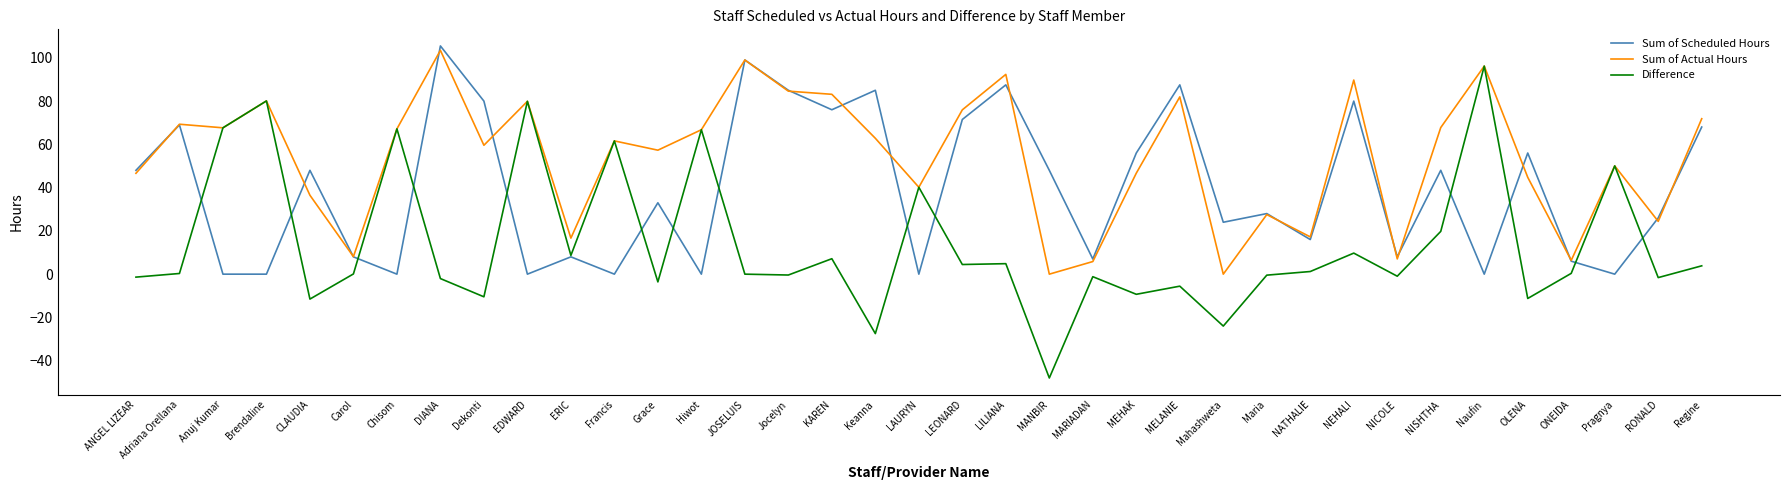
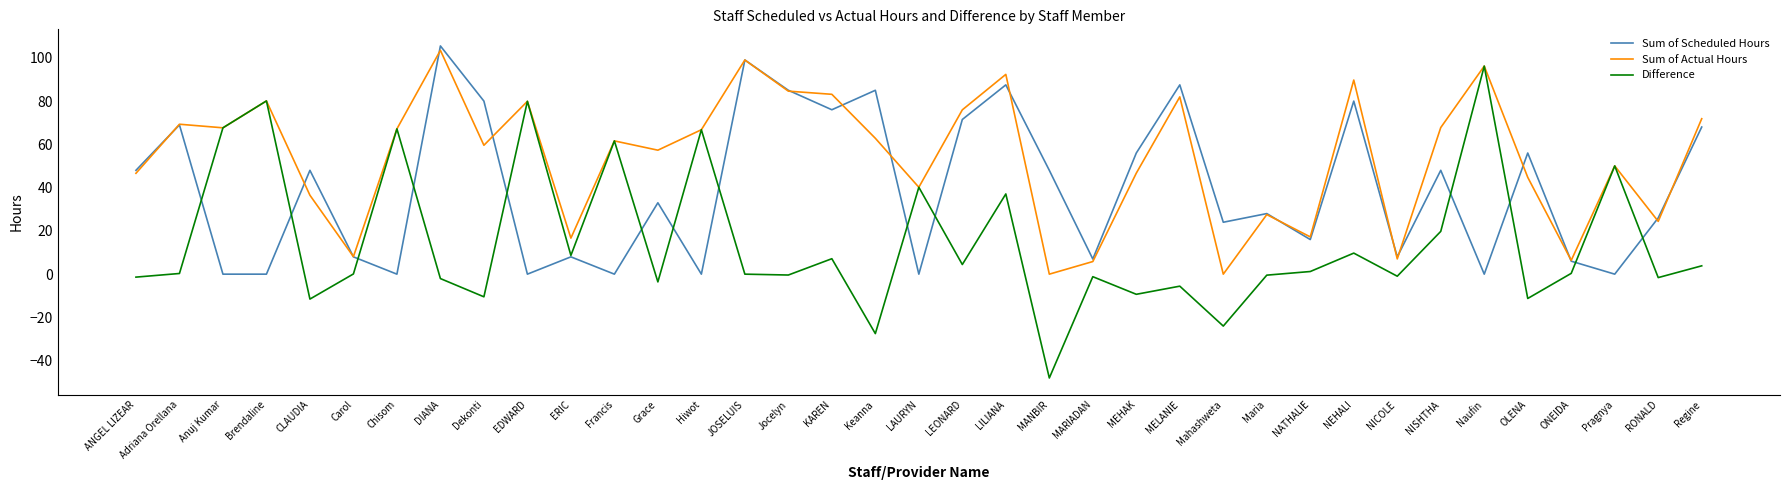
  {
    "Sum of Scheduled Hours": {
      "ANGEL LIZEAR": 48,
      "Anuj Kumar": 0,
      "Brendaline": 0,
      "CLAUDIA": 48,
      "Chisom": 0,
      "DIANA": 106,
      "Dekonti": 80,
      "EDWARD": 0,
      "Francis": 0,
      "Grace": 33,
      "Hiwot": 0,
      "KAREN": 76,
      "Keanna": 85,
      "LAURYN": 0,
      "LEONARD": 72,
      "LILIANA": 88,
      "MANBIR": 48,
      "MEHAK": 56,
      "MELANIE": 88,
      "Mahashweta": 24,
      "NATHALIE": 16,
      "NEHALI": 80,
      "NISHTHA": 48,
      "Naufin": 0,
      "OLENA": 56,
      "Pragnya": 0,
      "RONALD": 26,
      "Regine": 68
    },
    "Sum of Actual Hours": {
      "ANGEL LIZEAR": 47,
      "CLAUDIA": 36,
      "DIANA": 103,
      "Dekonti": 60,
      "ERIC": 17,
      "Grace": 57,
      "KAREN": 83,
      "Keanna": 63,
      "LEONARD": 76,
      "LILIANA": 92,
      "MANBIR": 0,
      "MEHAK": 47,
      "MELANIE": 82,
      "Mahashweta": 0,
      "NATHALIE": 17,
      "NEHALI": 90,
      "NISHTHA": 68,
      "OLENA": 45,
      "RONALD": 24,
      "Regine": 72
    },
    "Difference": {
      "ANGEL LIZEAR": -1,
      "Adriana Orellana": 0,
      "CLAUDIA": -12,
      "Carol": 0,
      "DIANA": -2,
      "Dekonti": -10,
      "Grace": -4,
      "JOSELUIS": 0,
      "Jocelyn": 0,
      "KAREN": 7,
      "Keanna": -27,
      "LEONARD": 4,
-     "LILIANA": 5,
+     "LILIANA": 37,
      "MANBIR": -48,
      "MARIADAN": -1,
      "MEHAK": -9,
      "MELANIE": -6,
      "Mahashweta": -24,
      "Maria": 0,
      "NATHALIE": 1,
      "NEHALI": 10,
      "NICOLE": -1,
      "NISHTHA": 20,
      "OLENA": -11,
      "ONEIDA": 0,
      "RONALD": -2,
      "Regine": 4
    }
  }
